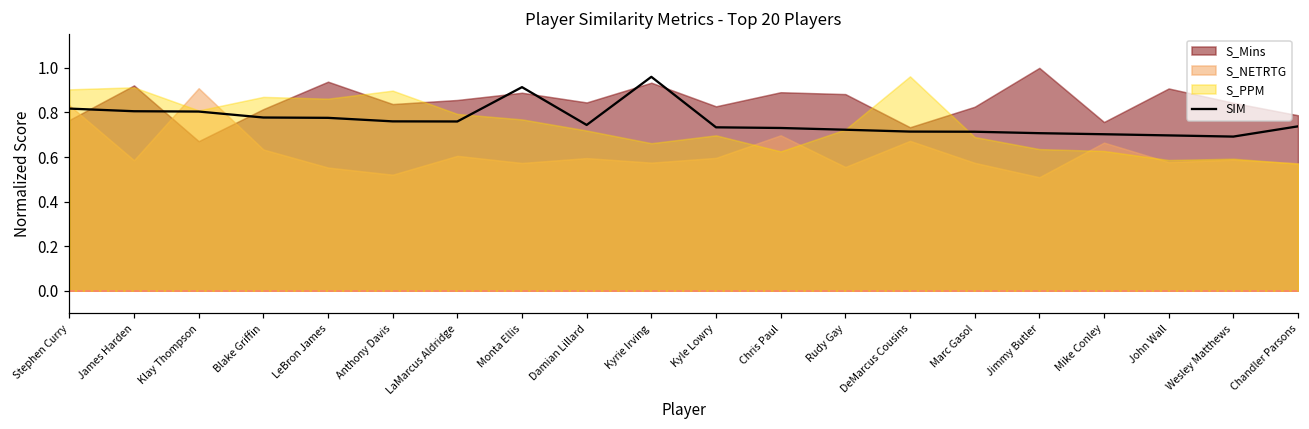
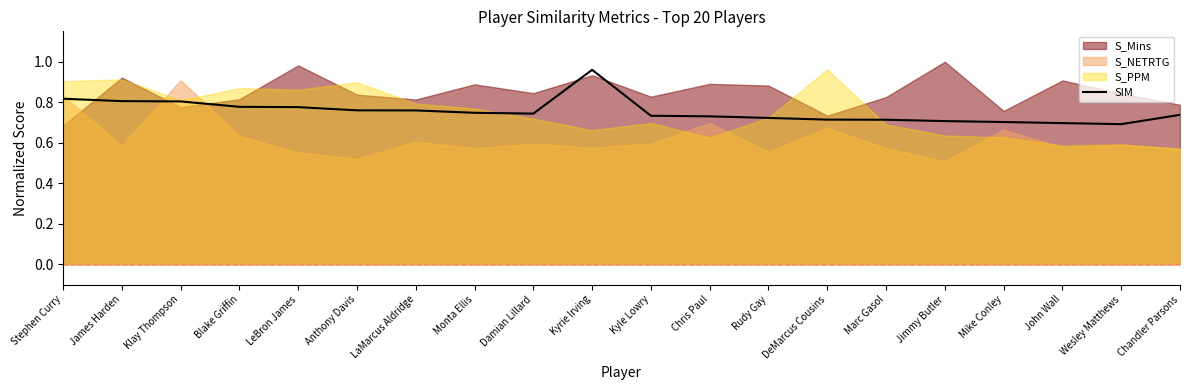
  {
    "S_Mins": {
-     "Stephen Curry": 0.77,
-     "Klay Thompson": 0.67,
+     "Stephen Curry": 0.68,
+     "Klay Thompson": 0.78,
      "Blake Griffin": 0.81,
-     "LeBron James": 0.94,
+     "LeBron James": 0.98,
      "Anthony Davis": 0.84,
-     "LaMarcus Aldridge": 0.86,
+     "LaMarcus Aldridge": 0.81,
      "Monta Ellis": 0.89,
      "Damian Lillard": 0.84,
      "Kyrie Irving": 0.93,
      "Kyle Lowry": 0.83,
      "Chris Paul": 0.89,
      "Rudy Gay": 0.88,
      "DeMarcus Cousins": 0.73,
      "Marc Gasol": 0.83,
      "Jimmy Butler": 1.00,
      "Mike Conley": 0.76,
      "John Wall": 0.91,
      "Chandler Parsons": 0.79
    },
    "SIM": {
      "Stephen Curry": 0.82,
      "James Harden": 0.81,
      "Blake Griffin": 0.78,
      "LeBron James": 0.78,
      "Anthony Davis": 0.76,
      "LaMarcus Aldridge": 0.76,
-     "Monta Ellis": 0.91,
+     "Monta Ellis": 0.75,
      "Damian Lillard": 0.74,
      "Kyrie Irving": 0.96,
      "Kyle Lowry": 0.73,
      "Chris Paul": 0.73,
      "DeMarcus Cousins": 0.71,
      "Marc Gasol": 0.71,
      "Jimmy Butler": 0.71,
      "Mike Conley": 0.70,
      "John Wall": 0.70,
      "Wesley Matthews": 0.69,
      "Chandler Parsons": 0.74
    }
  }
